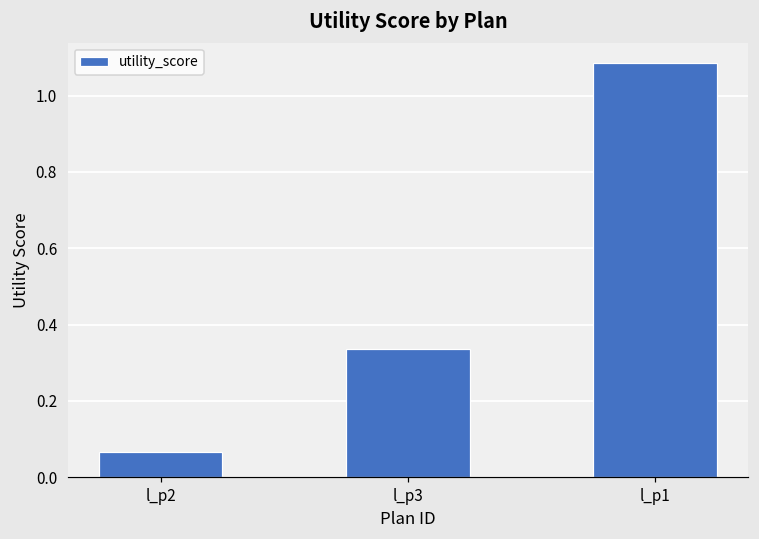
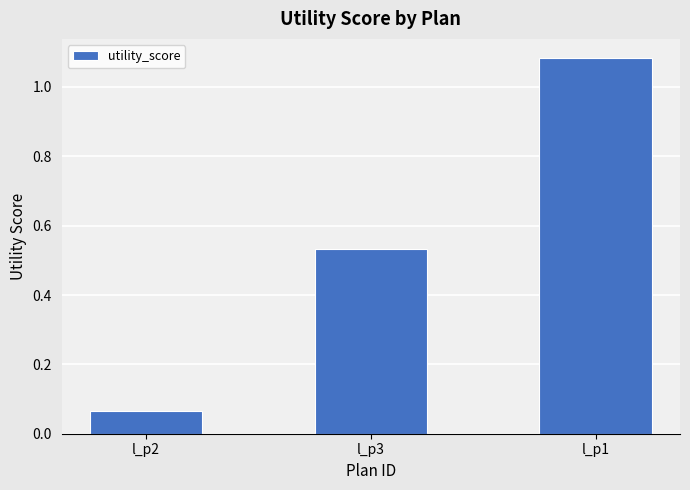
  {
    "l_p2": 0.06,
-   "l_p3": 0.34,
+   "l_p3": 0.53,
    "l_p1": 1.08
  }
